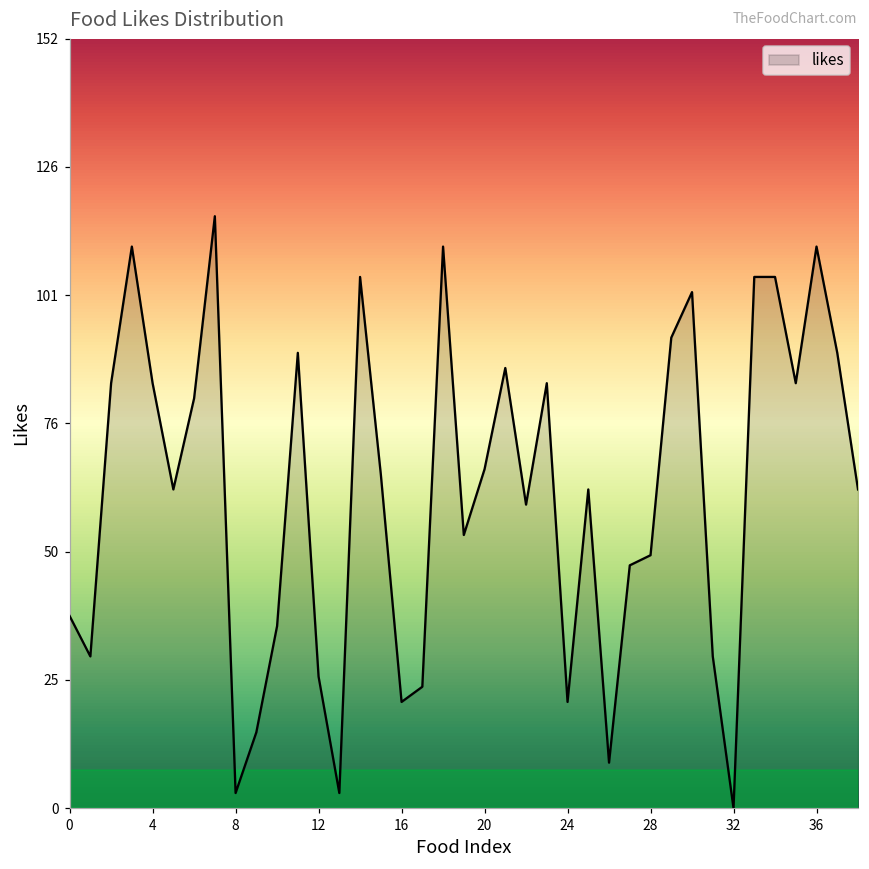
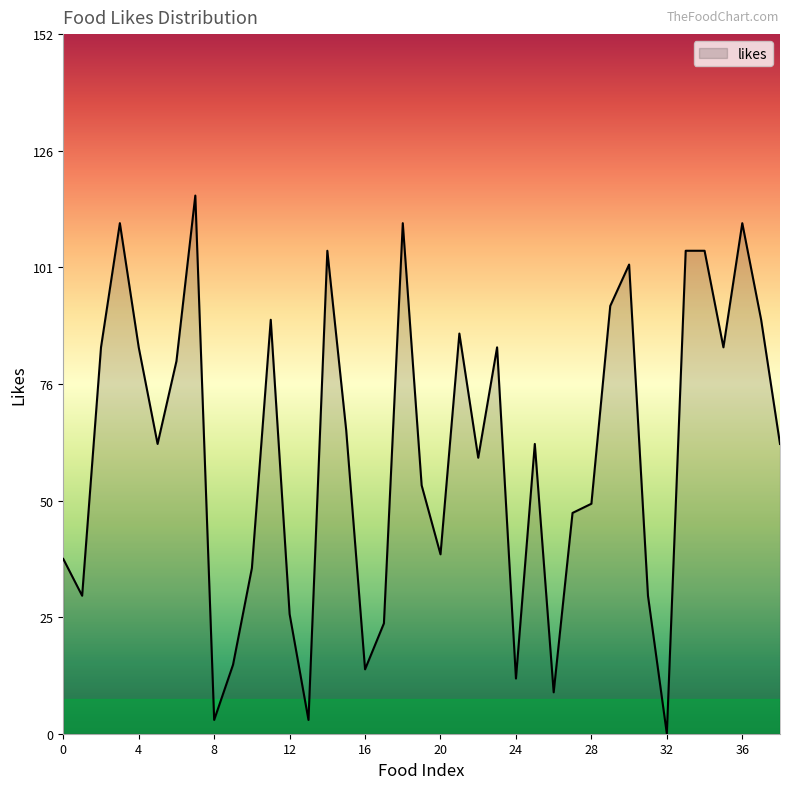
  {
    "0": 38,
    "4": 84,
    "12": 26,
-   "16": 21,
-   "20": 67,
-   "24": 21,
+   "16": 14,
+   "20": 39,
+   "24": 12,
    "28": 50,
    "36": 111
  }
